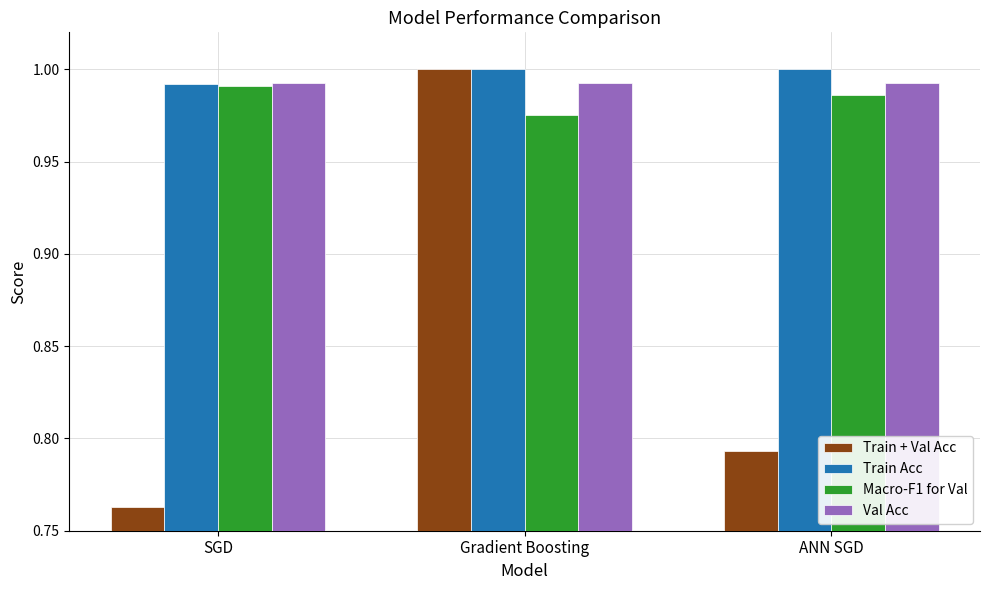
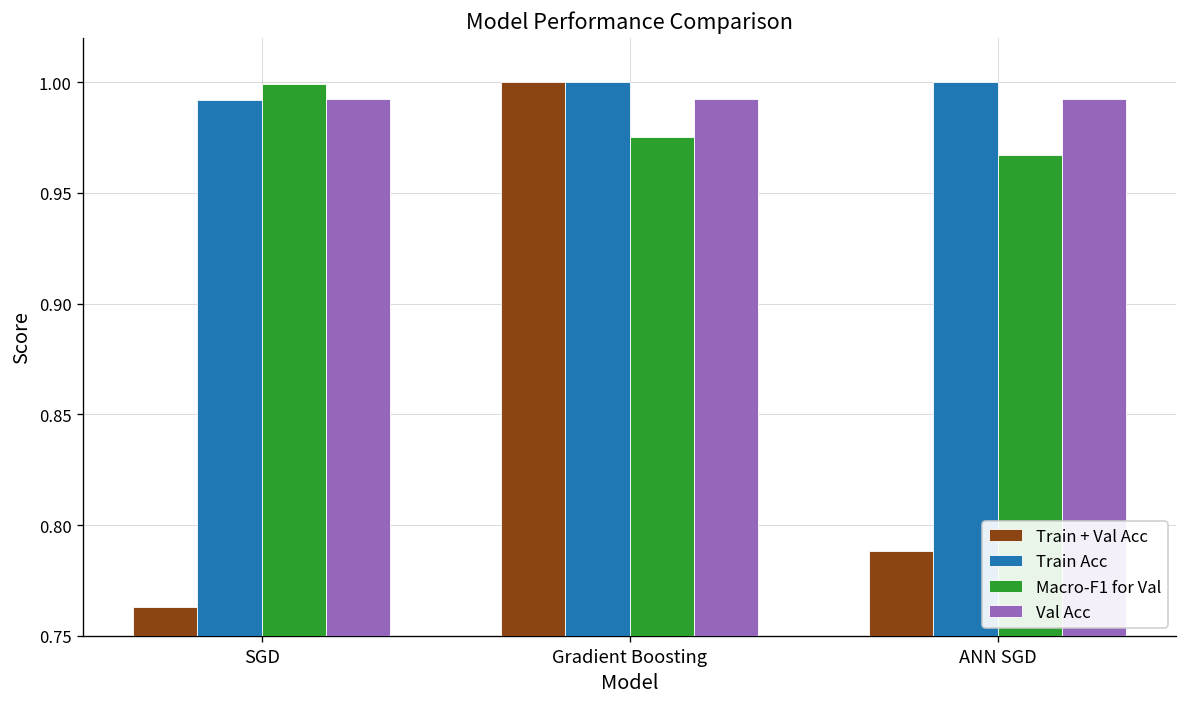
  {
    "Train + Val Acc": {
      "SGD": 0.763,
      "Gradient Boosting": 1.000,
-     "ANN SGD": 0.793
+     "ANN SGD": 0.788
    },
    "Train Acc": {
      "SGD": 0.992,
      "Gradient Boosting": 1.000,
      "ANN SGD": 1.000
    },
    "Macro-F1 for Val": {
-     "SGD": 0.991,
+     "SGD": 0.999,
      "Gradient Boosting": 0.975,
-     "ANN SGD": 0.986
+     "ANN SGD": 0.967
    },
    "Val Acc": {
      "SGD": 0.993,
      "Gradient Boosting": 0.993,
      "ANN SGD": 0.993
    }
  }
